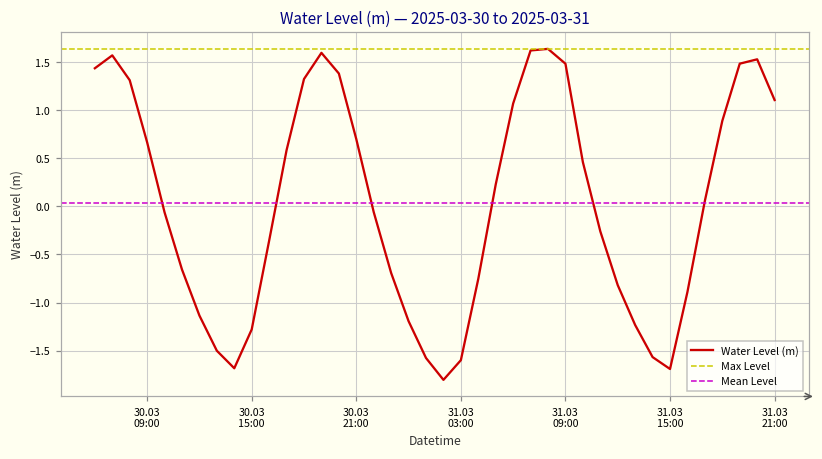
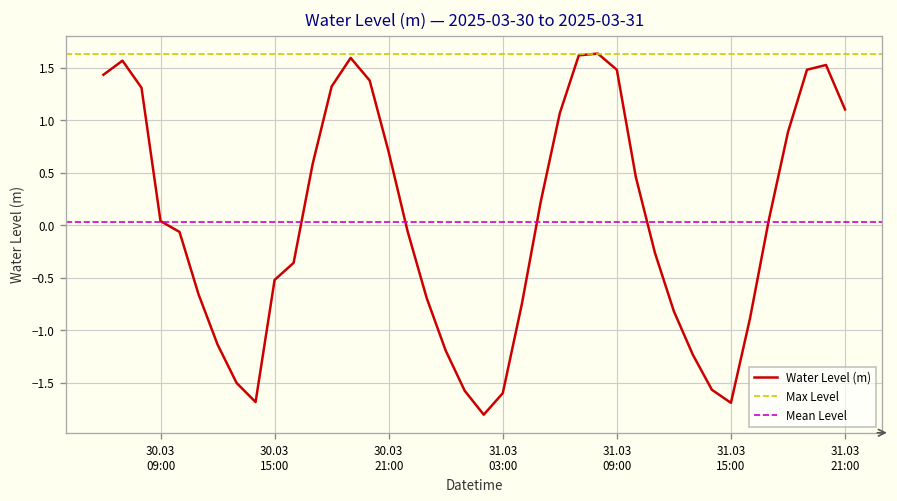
  {
-   "30.03 09:00": 0.7,
-   "30.03 15:00": -1.3,
+   "30.03 09:00": 0.0,
+   "30.03 15:00": -0.5,
    "30.03 21:00": 0.7,
    "31.03 03:00": -1.6,
    "31.03 09:00": 1.5,
    "31.03 15:00": -1.7,
    "31.03 21:00": 1.1
  }
